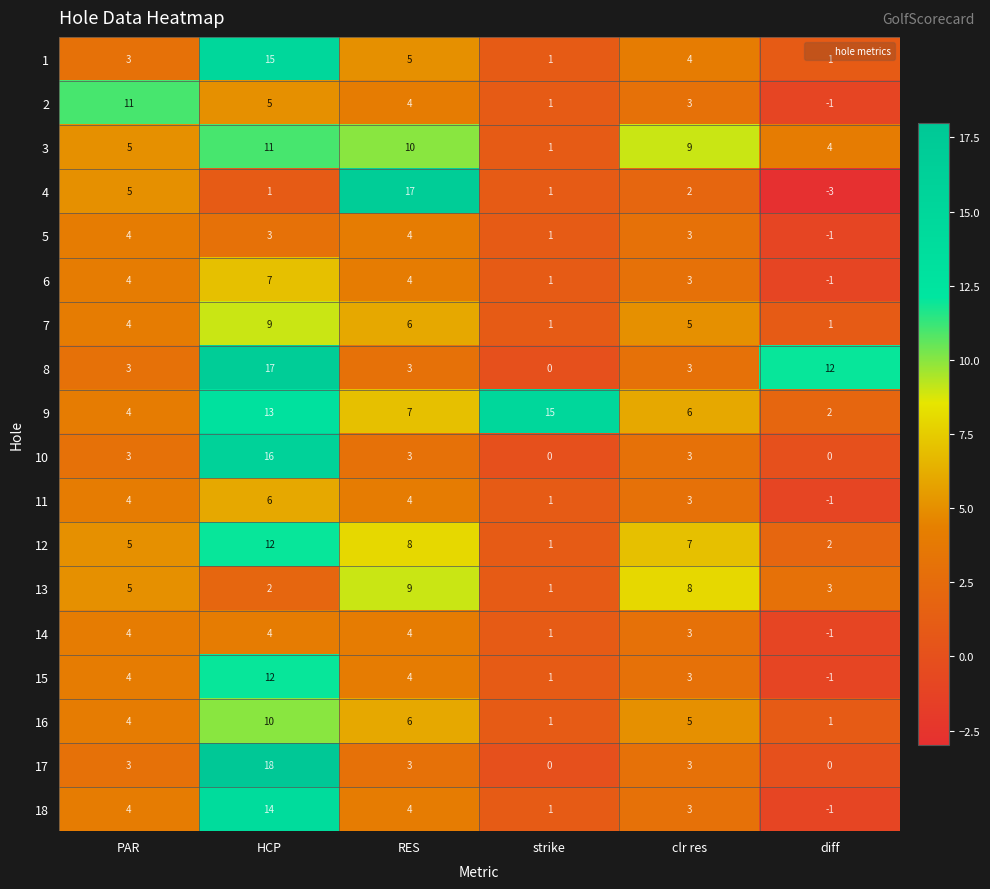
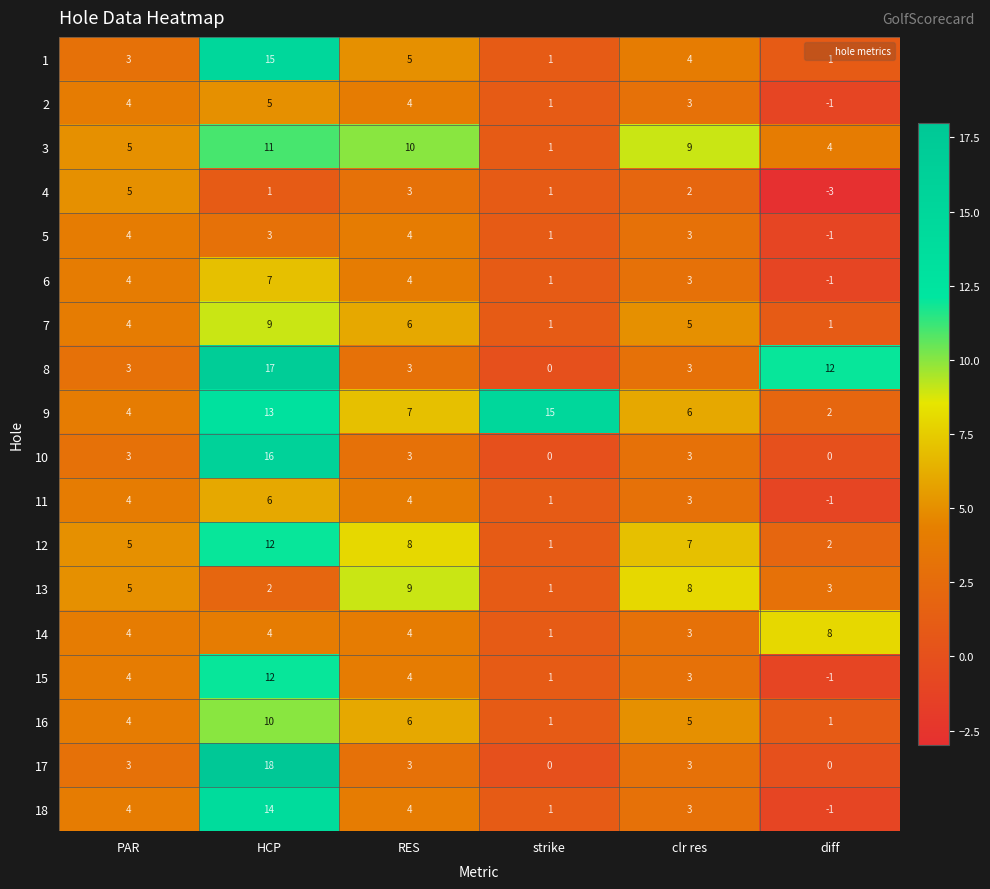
  {
    "1": {
      "PAR": 3,
      "HCP": 15,
      "RES": 5,
      "strike": 1,
      "clr res": 4
    },
    "2": {
-     "PAR": 11,
+     "PAR": 4,
      "HCP": 5,
      "RES": 4,
      "strike": 1,
      "clr res": 3,
      "diff": -1
    },
    "3": {
      "PAR": 5,
      "HCP": 11,
      "RES": 10,
      "strike": 1,
      "clr res": 9,
      "diff": 4
    },
    "4": {
      "PAR": 5,
      "HCP": 1,
-     "RES": 17,
+     "RES": 3,
      "strike": 1,
      "clr res": 2,
      "diff": -3
    },
    "5": {
      "PAR": 4,
      "HCP": 3,
      "RES": 4,
      "strike": 1,
      "clr res": 3,
      "diff": -1
    },
    "6": {
      "PAR": 4,
      "HCP": 7,
      "RES": 4,
      "strike": 1,
      "clr res": 3,
      "diff": -1
    },
    "7": {
      "PAR": 4,
      "HCP": 9,
      "RES": 6,
      "strike": 1,
      "clr res": 5,
      "diff": 1
    },
    "8": {
      "PAR": 3,
      "HCP": 17,
      "RES": 3,
      "strike": 0,
      "clr res": 3,
      "diff": 12
    },
    "9": {
      "PAR": 4,
      "HCP": 13,
      "RES": 7,
      "strike": 15,
      "clr res": 6,
      "diff": 2
    },
    "10": {
      "PAR": 3,
      "HCP": 16,
      "RES": 3,
      "strike": 0,
      "clr res": 3,
      "diff": 0
    },
    "11": {
      "PAR": 4,
      "HCP": 6,
      "RES": 4,
      "strike": 1,
      "clr res": 3,
      "diff": -1
    },
    "12": {
      "PAR": 5,
      "HCP": 12,
      "RES": 8,
      "strike": 1,
      "clr res": 7,
      "diff": 2
    },
    "13": {
      "PAR": 5,
      "HCP": 2,
      "RES": 9,
      "strike": 1,
      "clr res": 8,
      "diff": 3
    },
    "14": {
      "PAR": 4,
      "HCP": 4,
      "RES": 4,
      "strike": 1,
      "clr res": 3,
-     "diff": -1
+     "diff": 8
    },
    "15": {
      "PAR": 4,
      "HCP": 12,
      "RES": 4,
      "strike": 1,
      "clr res": 3,
      "diff": -1
    },
    "16": {
      "PAR": 4,
      "HCP": 10,
      "RES": 6,
      "strike": 1,
      "clr res": 5,
      "diff": 1
    },
    "17": {
      "PAR": 3,
      "HCP": 18,
      "RES": 3,
      "strike": 0,
      "clr res": 3,
      "diff": 0
    },
    "18": {
      "PAR": 4,
      "HCP": 14,
      "RES": 4,
      "strike": 1,
      "clr res": 3,
      "diff": -1
    }
  }
